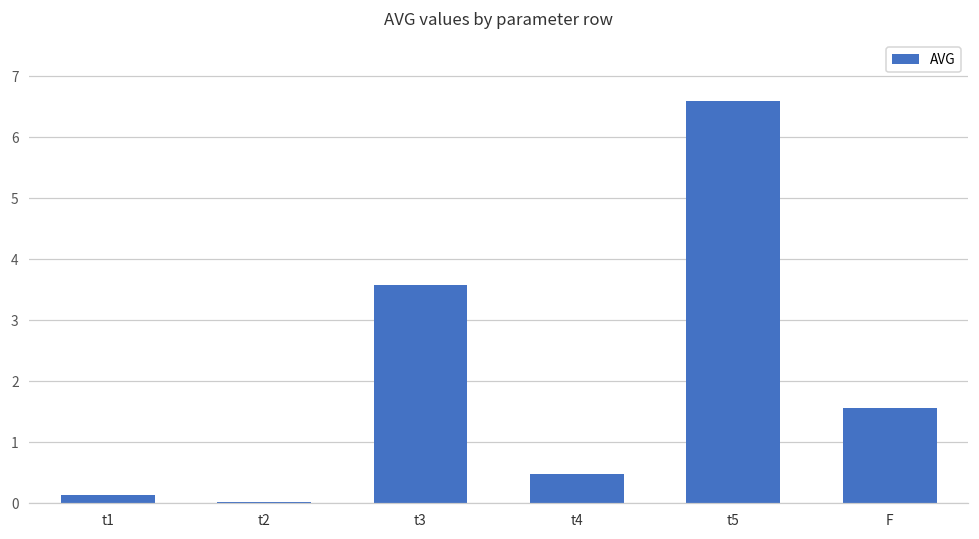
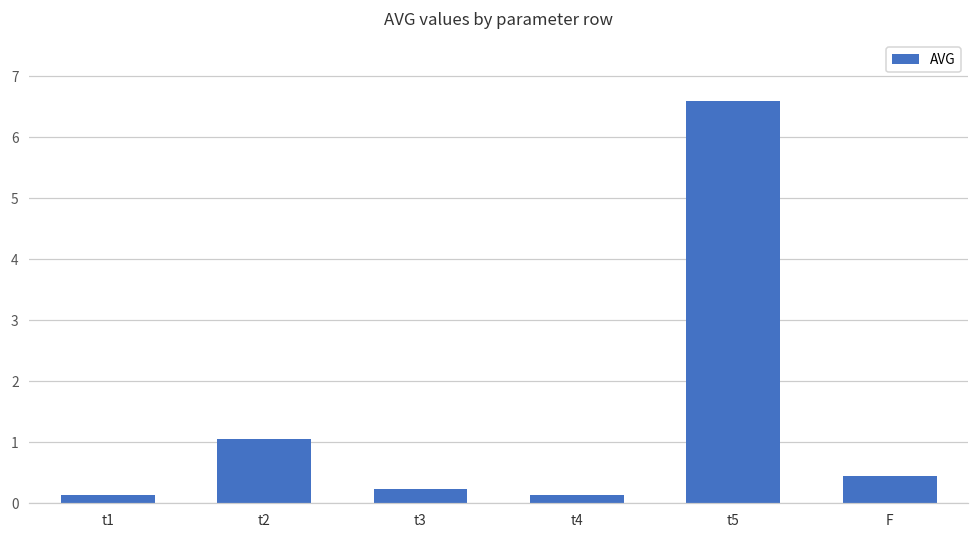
  {
    "t1": 0.1,
-   "t2": 0.0,
-   "t3": 3.6,
-   "t4": 0.5,
+   "t2": 1.1,
+   "t3": 0.2,
+   "t4": 0.1,
    "t5": 6.6,
-   "F": 1.6
+   "F": 0.4
  }
